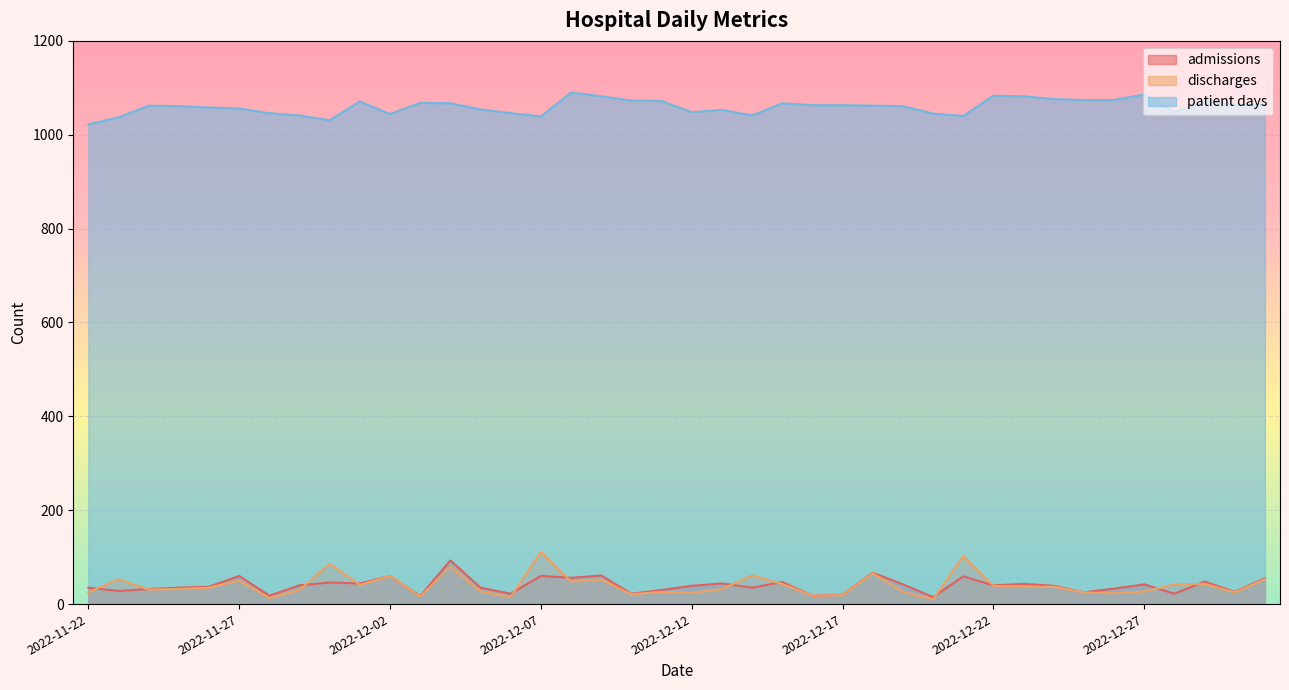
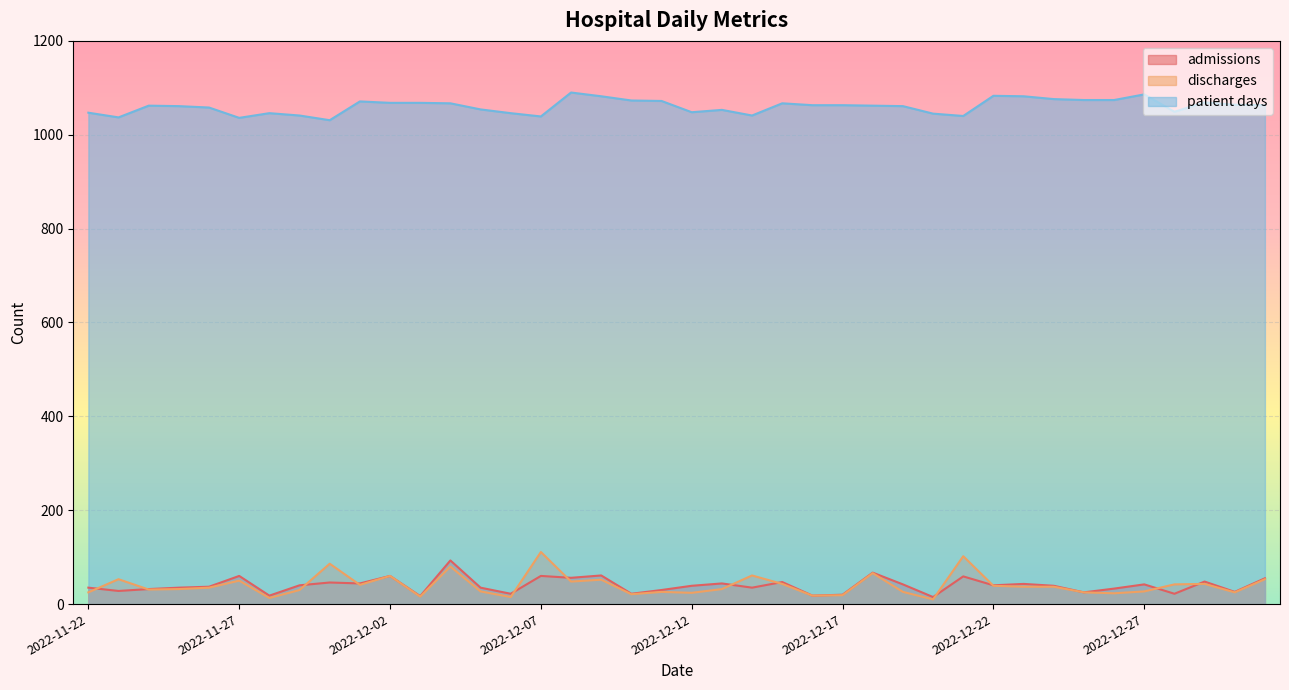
  {
    "patient days": {
-     "2022-11-22": 1020,
-     "2022-11-27": 1060,
-     "2022-12-02": 1040,
+     "2022-11-22": 1050,
+     "2022-11-27": 1040,
+     "2022-12-02": 1070,
      "2022-12-07": 1040,
      "2022-12-12": 1050,
      "2022-12-17": 1060,
      "2022-12-22": 1080
    }
  }
